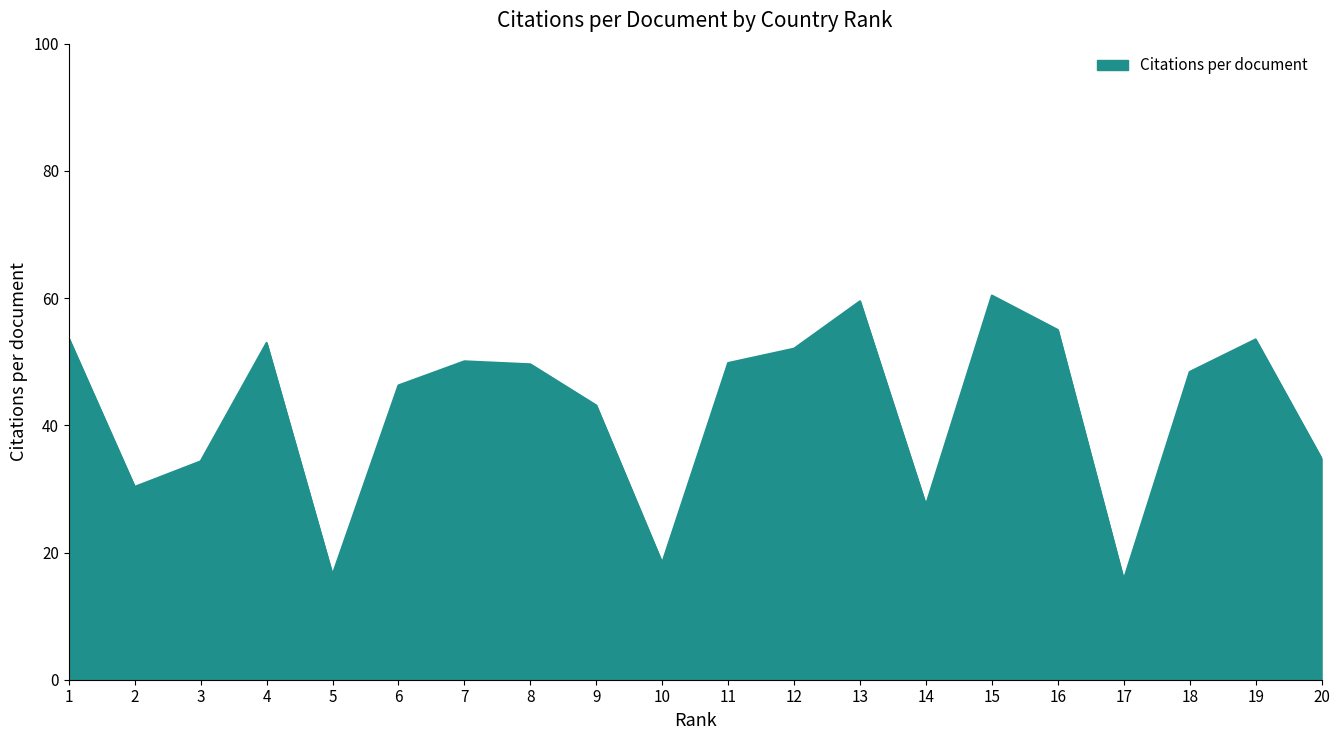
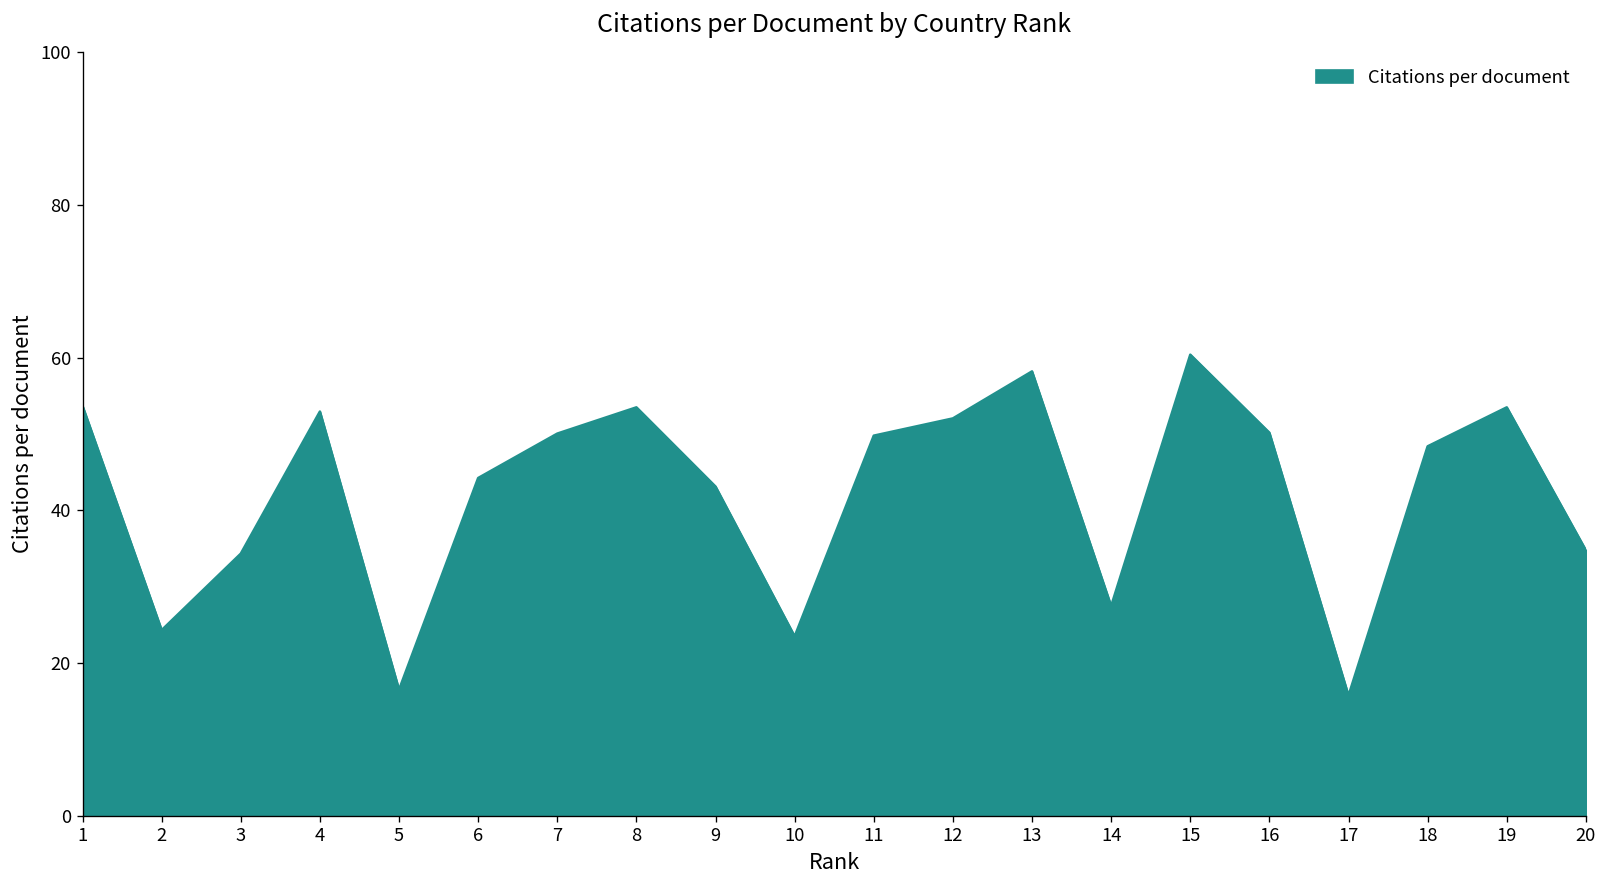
  {
    "1": 54,
-   "2": 30,
+   "2": 24,
    "3": 34,
    "4": 53,
    "5": 17,
-   "6": 46,
+   "6": 44,
    "7": 50,
-   "8": 50,
+   "8": 54,
    "9": 43,
-   "10": 18,
+   "10": 23,
    "11": 50,
    "12": 52,
-   "13": 60,
+   "13": 58,
    "14": 27,
    "15": 60,
-   "16": 55,
+   "16": 50,
    "17": 16,
    "18": 48,
    "19": 54,
    "20": 35
  }
